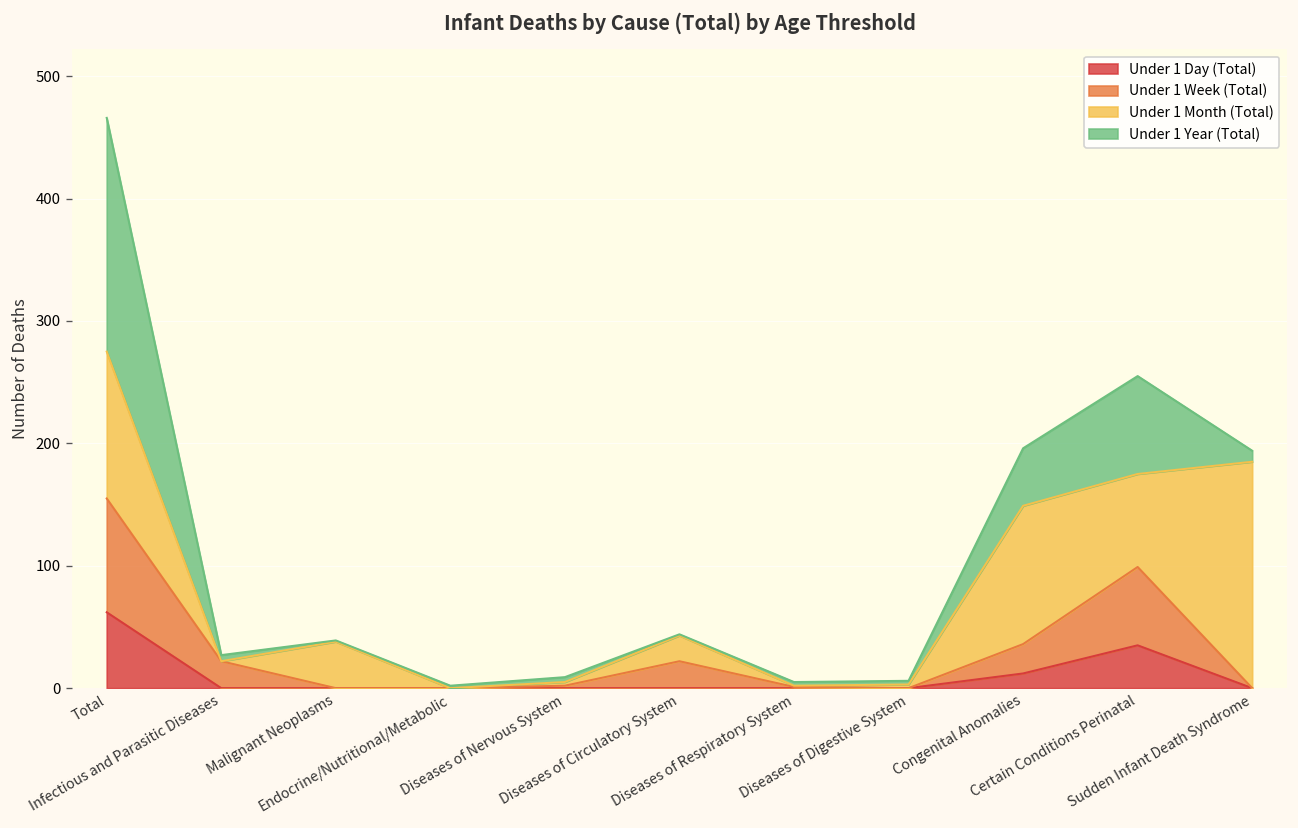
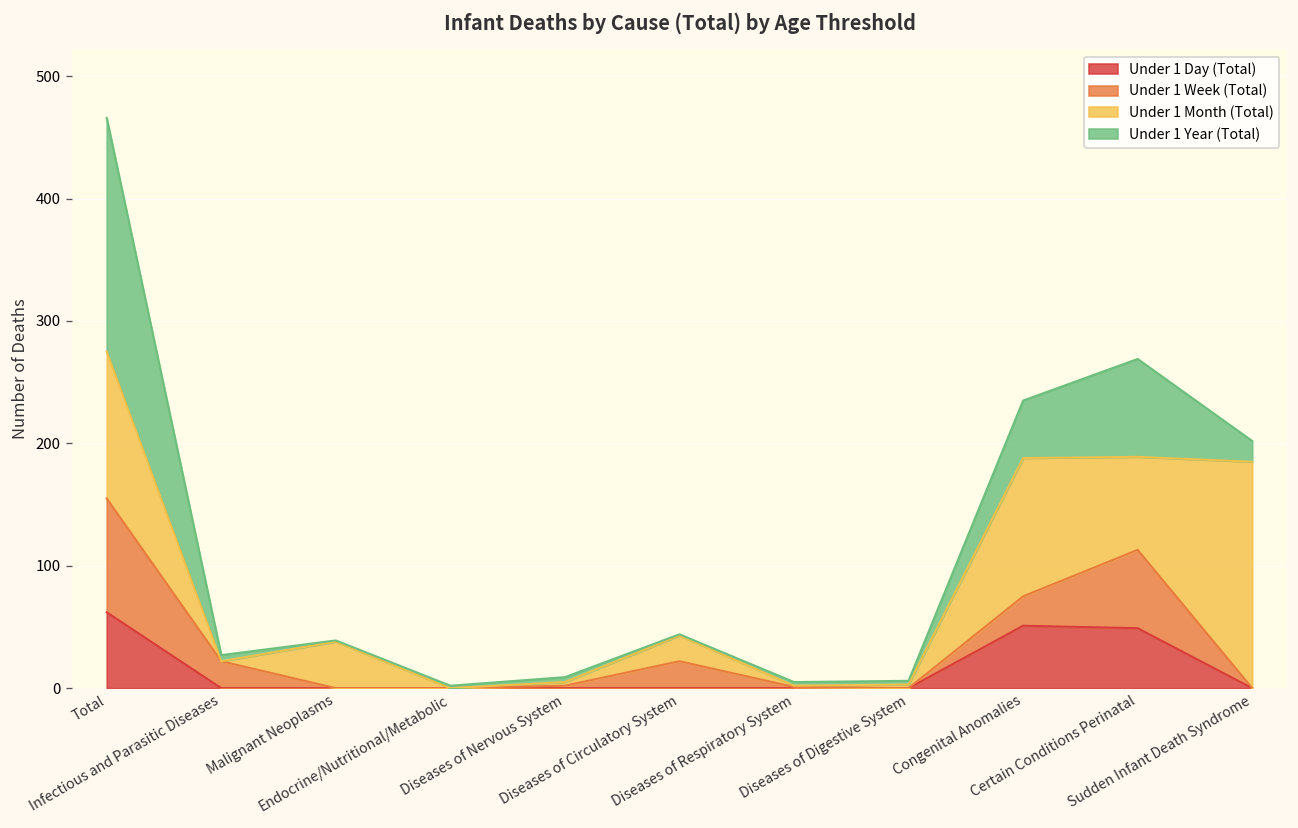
  {
    "Under 1 Day (Total)": {
      "Total": 62,
      "Infectious and Parasitic Diseases": 0,
      "Diseases of Circulatory System": 0,
-     "Congenital Anomalies": 12,
-     "Certain Conditions Perinatal": 35
+     "Congenital Anomalies": 51,
+     "Certain Conditions Perinatal": 49
    },
    "Under 1 Week (Total)": {
      "Total": 93,
      "Diseases of Circulatory System": 22,
      "Congenital Anomalies": 24,
      "Certain Conditions Perinatal": 64
    },
    "Under 1 Month (Total)": {
      "Total": 120,
      "Diseases of Nervous System": 3,
      "Diseases of Digestive System": 3,
      "Congenital Anomalies": 113,
      "Certain Conditions Perinatal": 76,
      "Sudden Infant Death Syndrome": 185
    },
    "Under 1 Year (Total)": {
      "Total": 191,
      "Infectious and Parasitic Diseases": 5,
      "Diseases of Nervous System": 4,
      "Diseases of Respiratory System": 3,
      "Diseases of Digestive System": 3,
      "Congenital Anomalies": 47,
      "Certain Conditions Perinatal": 80,
-     "Sudden Infant Death Syndrome": 9
+     "Sudden Infant Death Syndrome": 17
    }
  }
